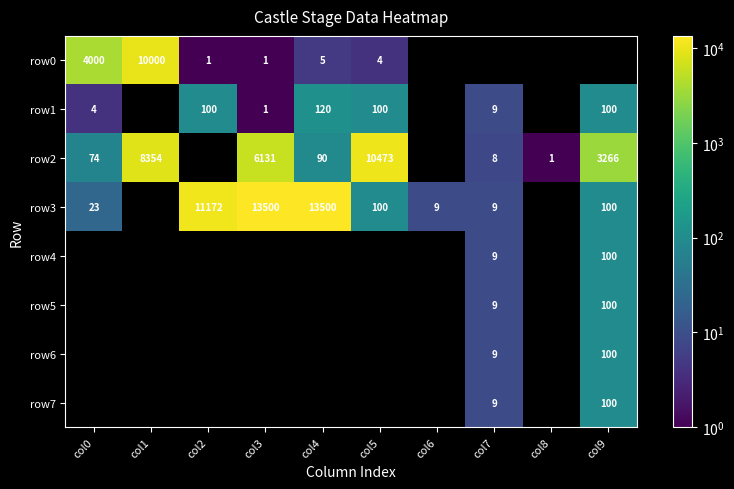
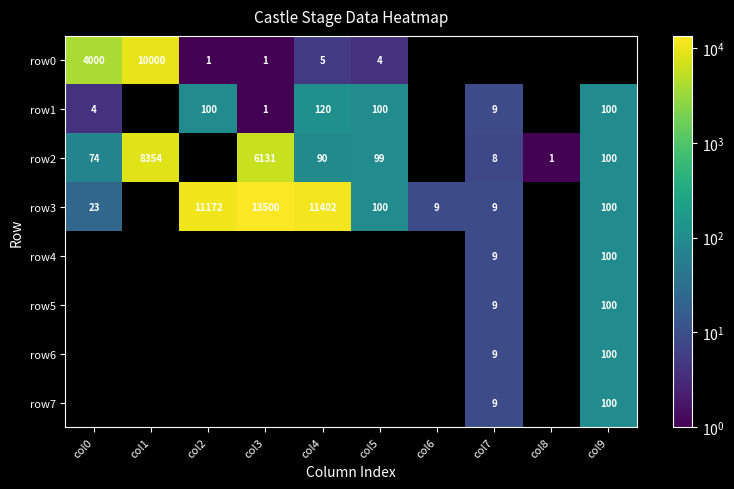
  {
    "row0": {
      "col0": 4000,
      "col1": 10000,
      "col2": 1,
      "col3": 1,
      "col4": 5,
      "col5": 4
    },
    "row1": {
      "col0": 4,
      "col2": 100,
      "col3": 1,
      "col4": 120,
      "col5": 100,
      "col7": 9,
      "col9": 100
    },
    "row2": {
      "col0": 74,
      "col1": 8354,
      "col3": 6131,
      "col4": 90,
-     "col5": 10473,
+     "col5": 99,
      "col7": 8,
      "col8": 1,
-     "col9": 3266
+     "col9": 100
    },
    "row3": {
      "col0": 23,
      "col2": 11172,
      "col3": 13500,
-     "col4": 13500,
+     "col4": 11402,
      "col5": 100,
      "col6": 9,
      "col7": 9,
      "col9": 100
    },
    "row4": {
      "col7": 9,
      "col9": 100
    },
    "row5": {
      "col7": 9,
      "col9": 100
    },
    "row6": {
      "col7": 9,
      "col9": 100
    },
    "row7": {
      "col7": 9,
      "col9": 100
    }
  }
